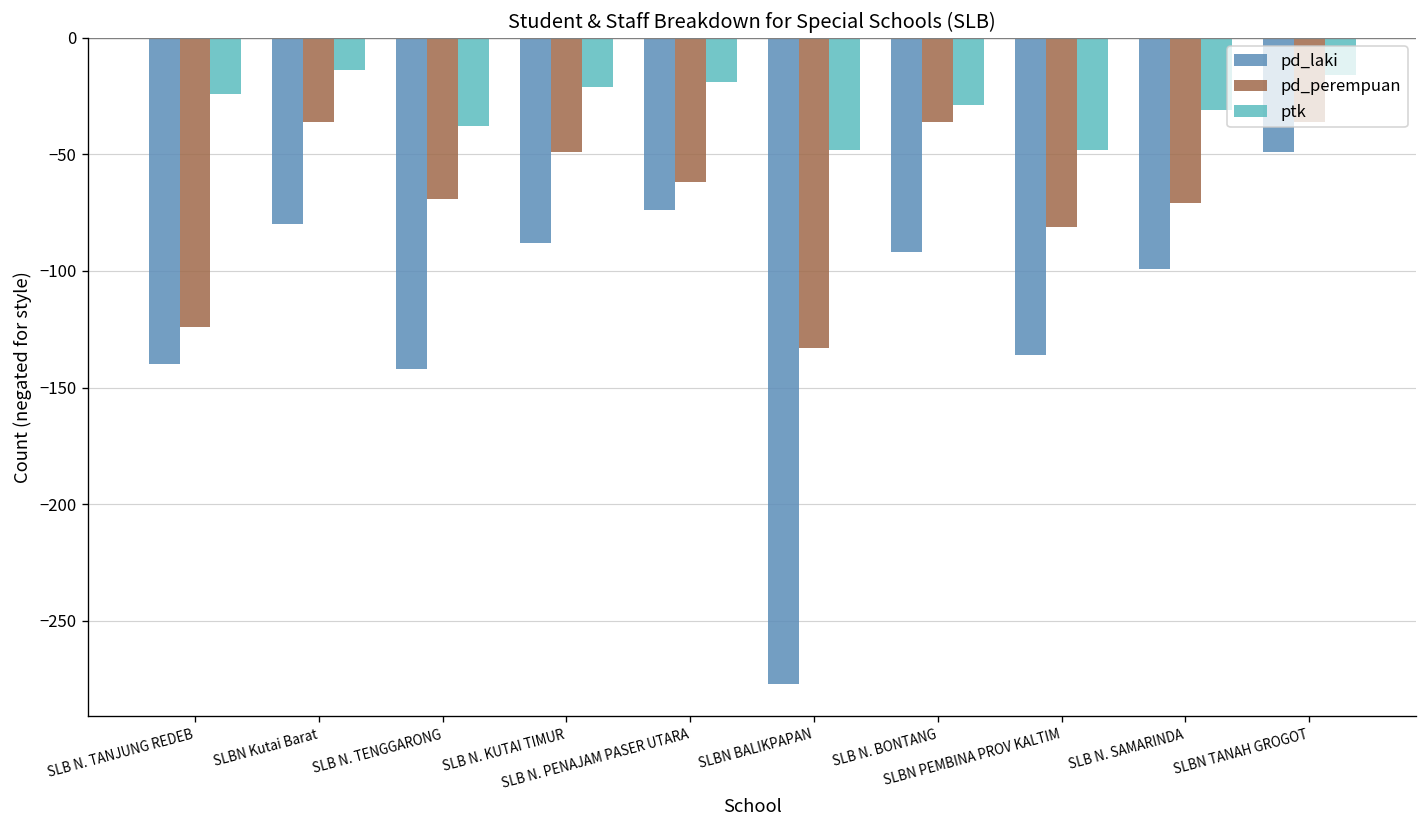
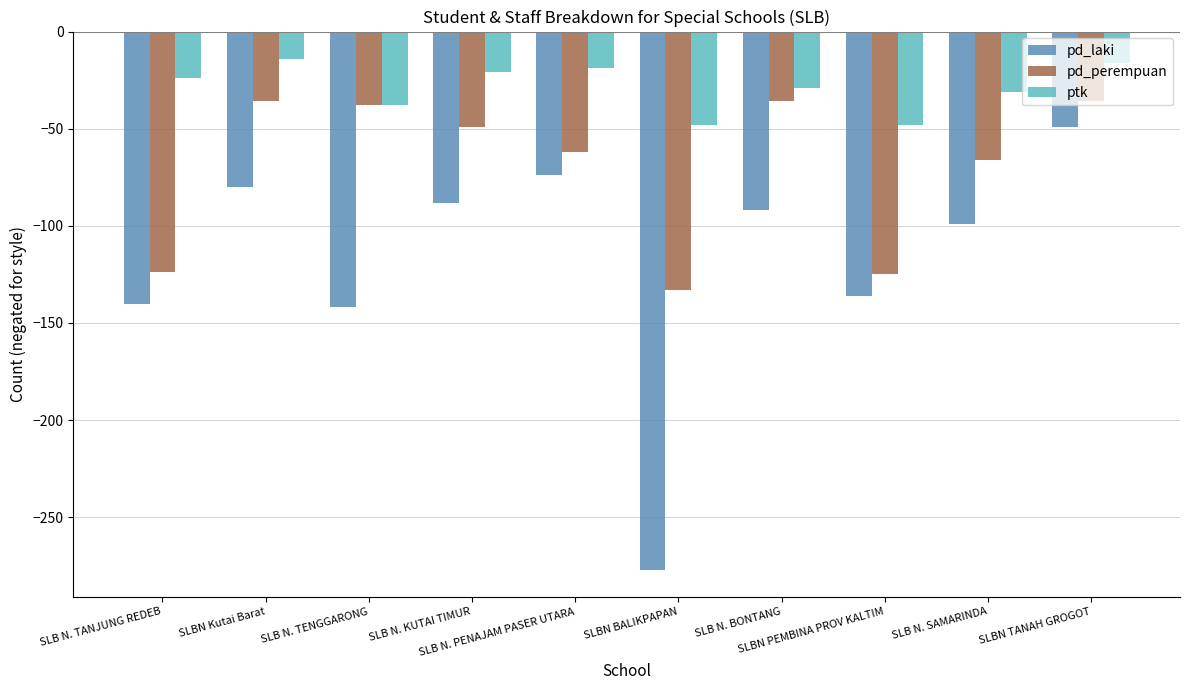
  {
    "pd_perempuan": {
      "SLB N. TANJUNG REDEB": -124,
      "SLBN Kutai Barat": -36,
-     "SLB N. TENGGARONG": -69,
+     "SLB N. TENGGARONG": -38,
      "SLB N. KUTAI TIMUR": -49,
      "SLB N. PENAJAM PASER UTARA": -62,
      "SLBN BALIKPAPAN": -133,
      "SLB N. BONTANG": -36,
-     "SLBN PEMBINA PROV KALTIM": -81,
-     "SLB N. SAMARINDA": -71
+     "SLBN PEMBINA PROV KALTIM": -125,
+     "SLB N. SAMARINDA": -66
    }
  }
